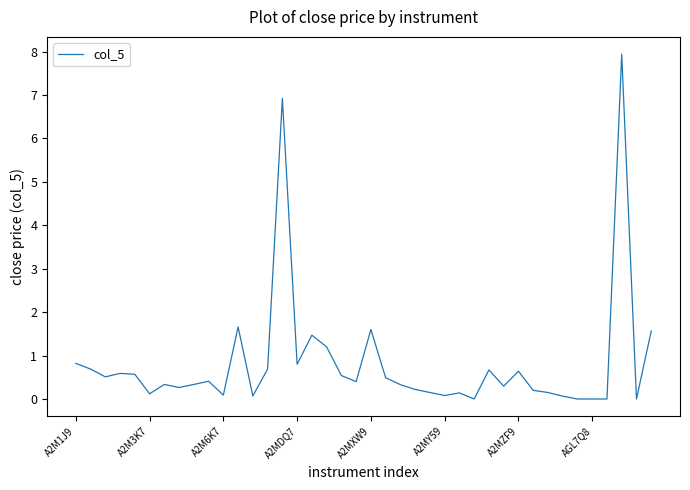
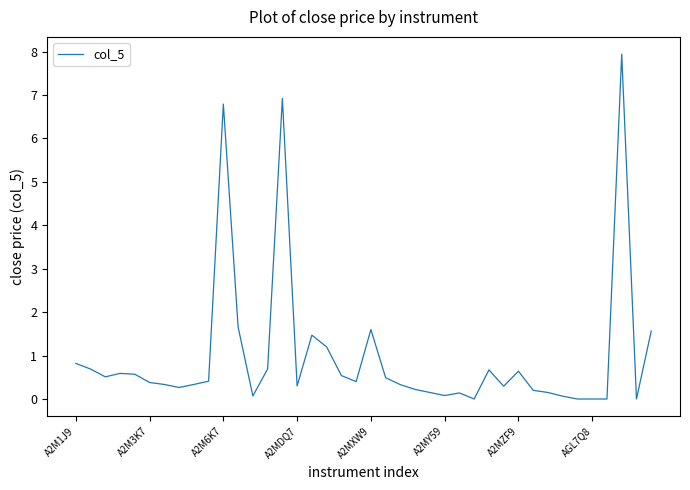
  {
    "A2M1J9": 0.8,
-   "A2M3K7": 0.1,
-   "A2M6K7": 0.1,
-   "A2MDQ7": 0.8,
+   "A2M3K7": 0.4,
+   "A2M6K7": 6.8,
+   "A2MDQ7": 0.3,
    "A2MXW9": 1.6,
    "A2MY59": 0.1,
    "A2MZF9": 0.6,
    "AGL7Q8": 0.0
  }
